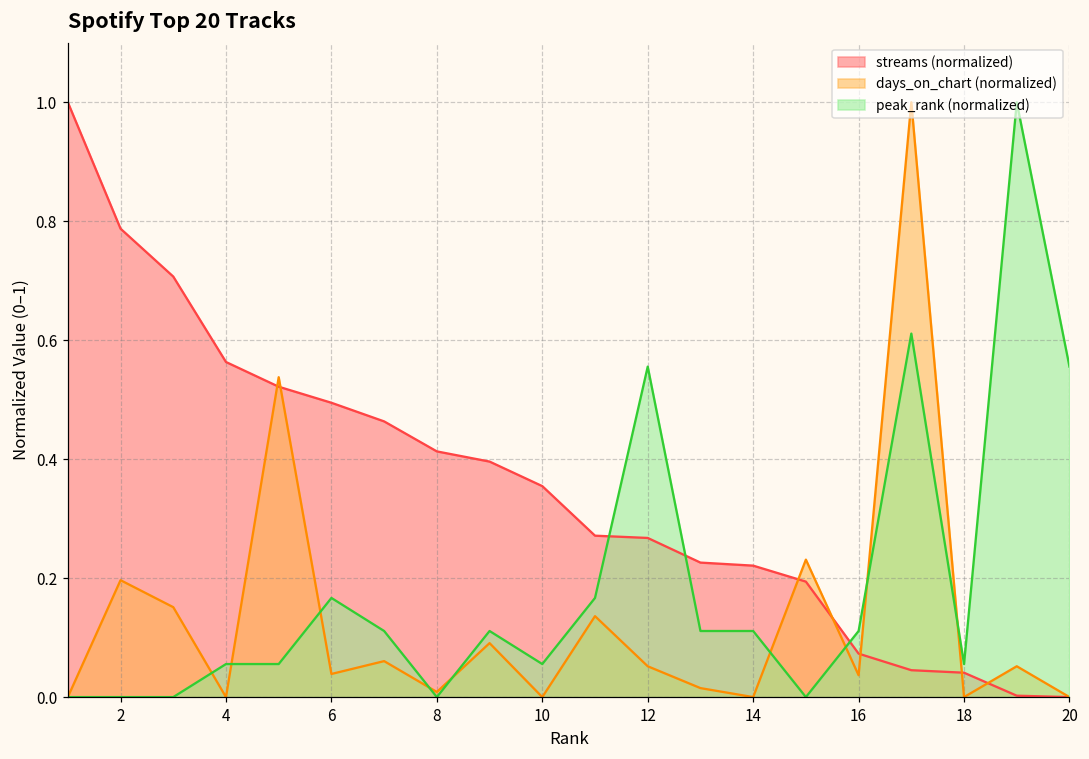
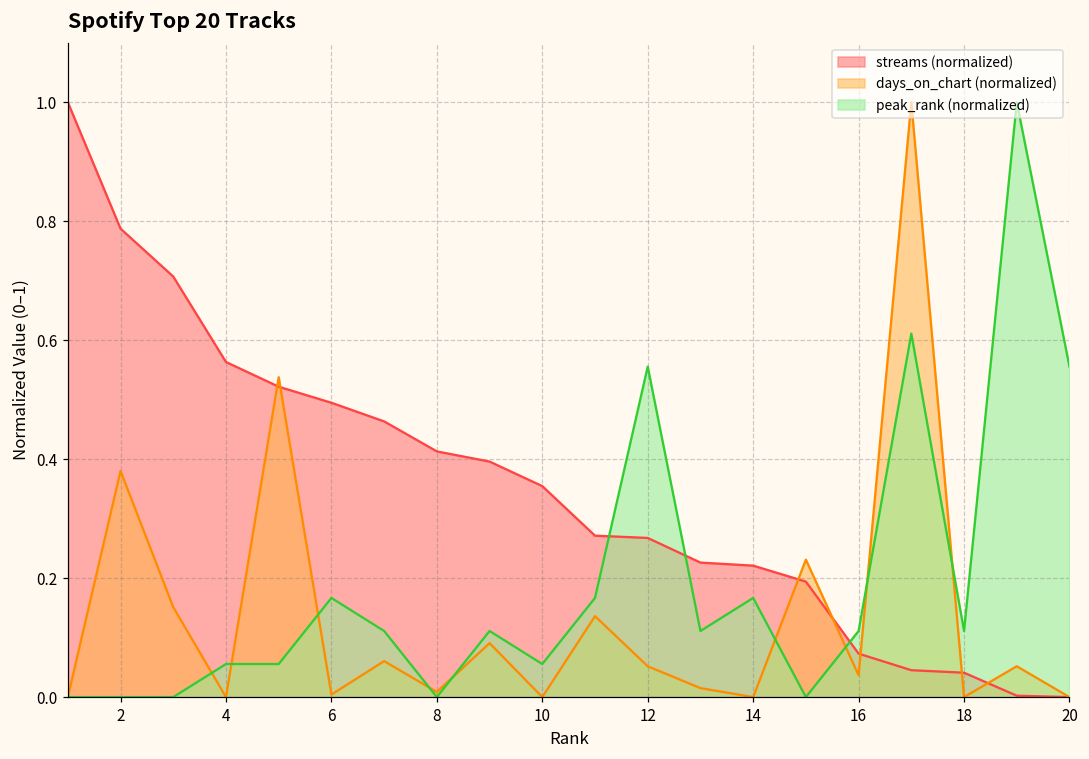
  {
    "streams (normalized)": {
      "2": 0.79,
      "4": 0.56,
      "6": 0.49,
      "8": 0.41,
      "10": 0.35,
      "12": 0.27,
      "14": 0.22,
      "16": 0.07,
      "18": 0.04
    },
    "days_on_chart (normalized)": {
-     "2": 0.20,
+     "2": 0.38,
      "4": 0.00,
-     "6": 0.04,
+     "6": 0.00,
      "8": 0.01,
      "10": 0.00,
      "12": 0.05,
      "14": 0.00,
      "16": 0.04,
      "18": 0.00
    },
    "peak_rank (normalized)": {
      "2": 0.00,
      "4": 0.06,
      "6": 0.17,
      "8": 0.00,
      "10": 0.06,
      "12": 0.56,
-     "14": 0.11,
+     "14": 0.17,
      "16": 0.11,
-     "18": 0.06,
+     "18": 0.11,
      "20": 0.56
    }
  }
